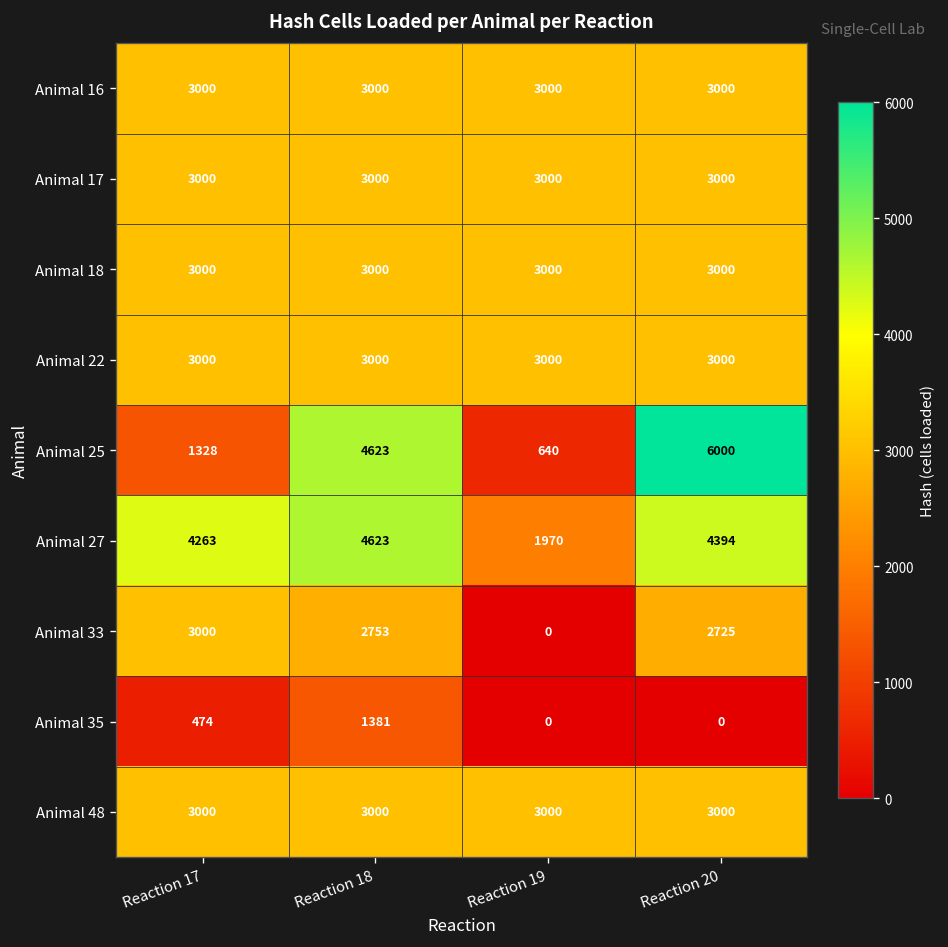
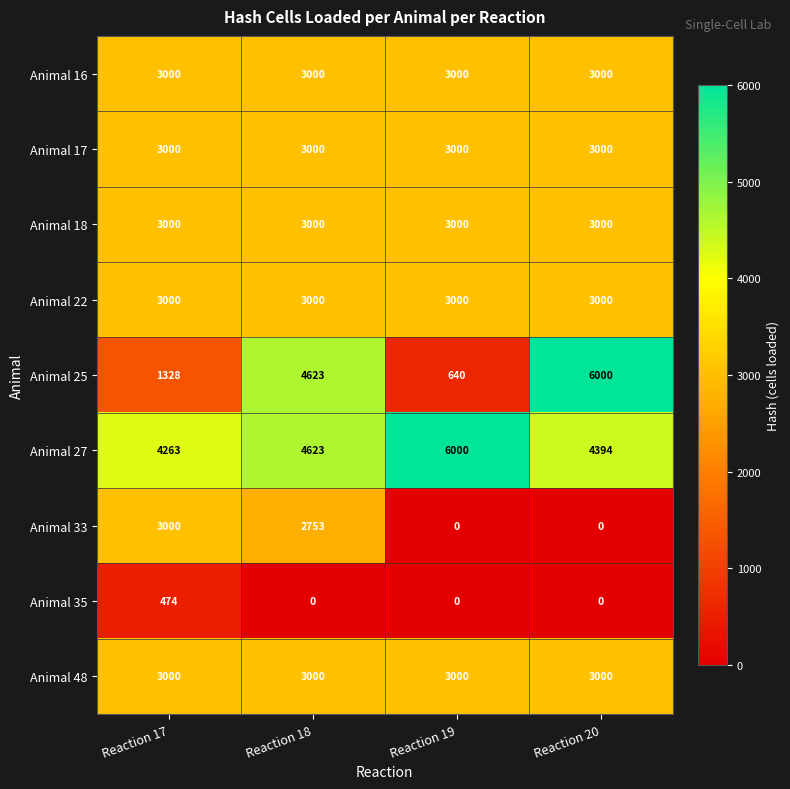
  {
    "Animal 16": {
      "Reaction 17": 3000,
      "Reaction 18": 3000,
      "Reaction 19": 3000,
      "Reaction 20": 3000
    },
    "Animal 17": {
      "Reaction 17": 3000,
      "Reaction 18": 3000,
      "Reaction 19": 3000,
      "Reaction 20": 3000
    },
    "Animal 18": {
      "Reaction 17": 3000,
      "Reaction 18": 3000,
      "Reaction 19": 3000,
      "Reaction 20": 3000
    },
    "Animal 22": {
      "Reaction 17": 3000,
      "Reaction 18": 3000,
      "Reaction 19": 3000,
      "Reaction 20": 3000
    },
    "Animal 25": {
      "Reaction 17": 1328,
      "Reaction 18": 4623,
      "Reaction 19": 640,
      "Reaction 20": 6000
    },
    "Animal 27": {
      "Reaction 17": 4263,
      "Reaction 18": 4623,
-     "Reaction 19": 1970,
+     "Reaction 19": 6000,
      "Reaction 20": 4394
    },
    "Animal 33": {
      "Reaction 17": 3000,
      "Reaction 18": 2753,
      "Reaction 19": 0,
-     "Reaction 20": 2725
+     "Reaction 20": 0
    },
    "Animal 35": {
      "Reaction 17": 474,
-     "Reaction 18": 1381,
+     "Reaction 18": 0,
      "Reaction 19": 0,
      "Reaction 20": 0
    },
    "Animal 48": {
      "Reaction 17": 3000,
      "Reaction 18": 3000,
      "Reaction 19": 3000,
      "Reaction 20": 3000
    }
  }
